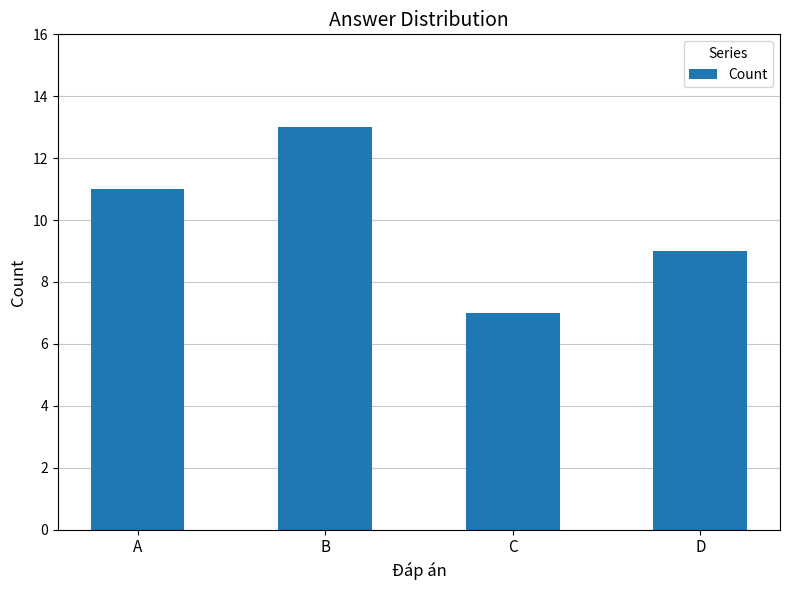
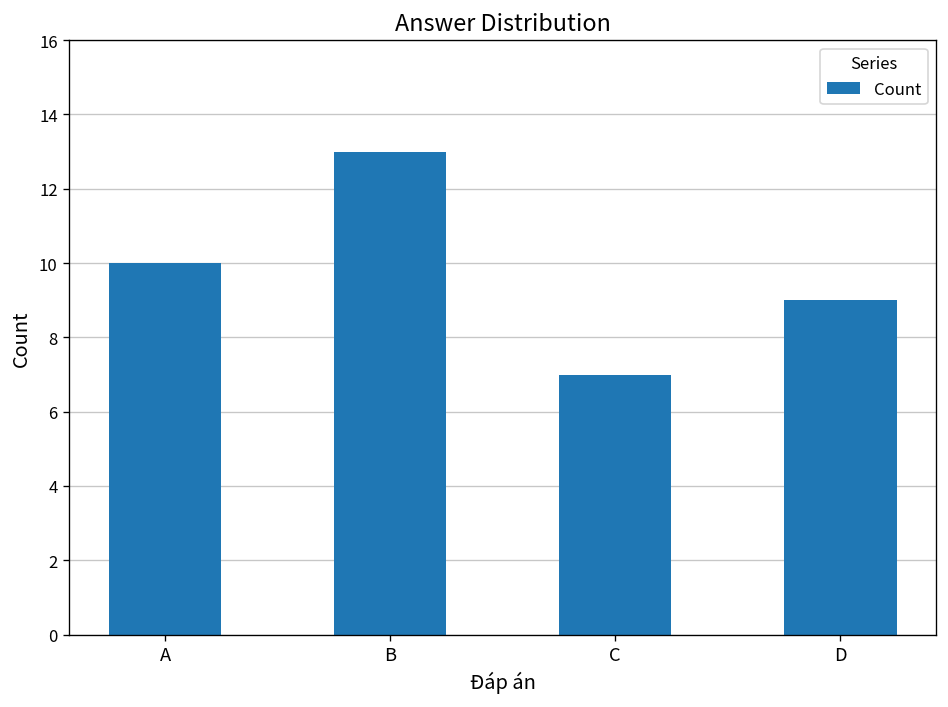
  {
-   "A": 11,
+   "A": 10,
    "B": 13,
    "C": 7,
    "D": 9
  }
